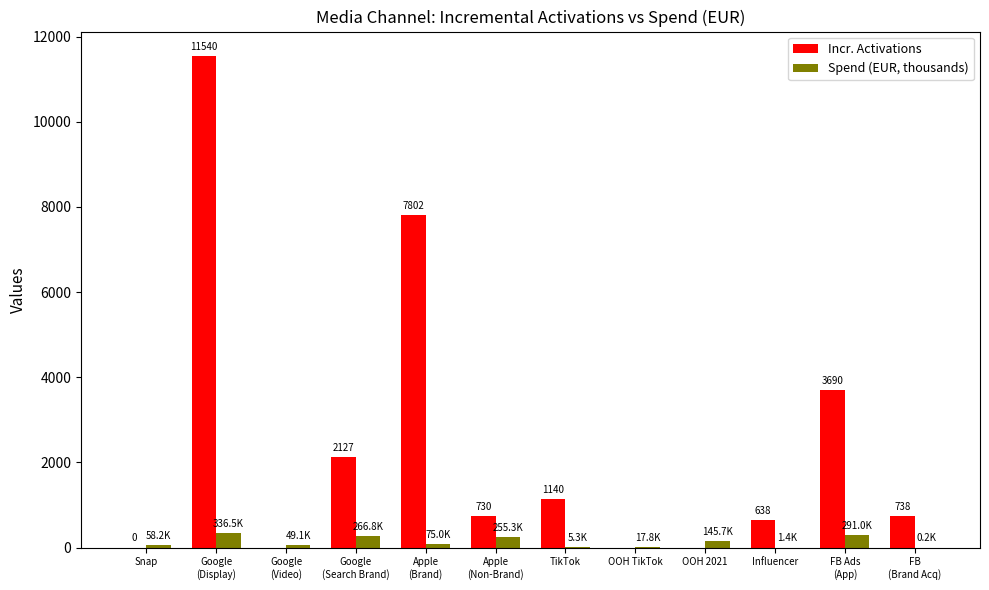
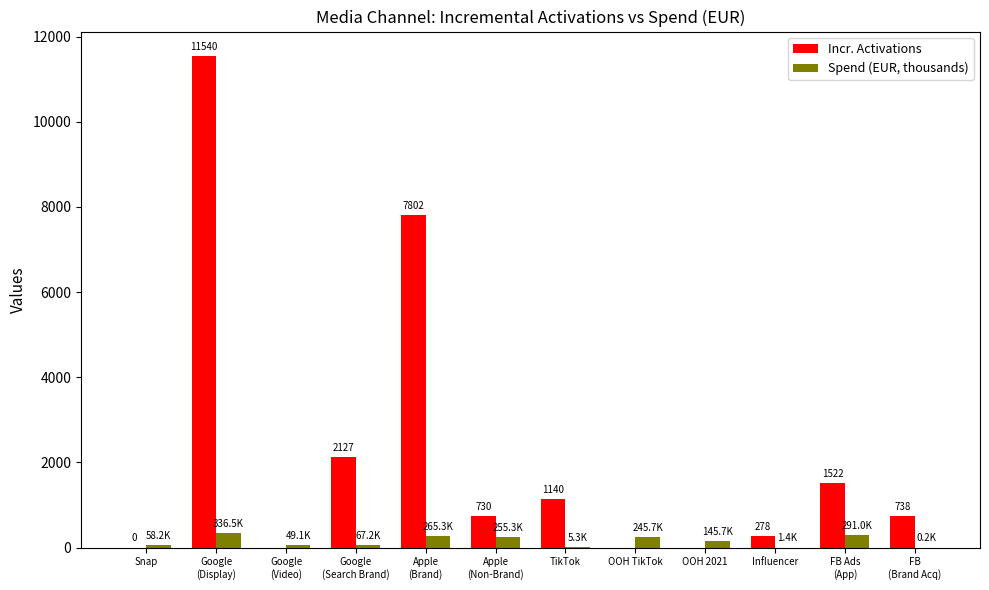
  {
    "Incr. Activations": {
      "Snap": "0",
      "Google (Display)": "11540",
      "Google (Search Brand)": "2127",
      "Apple (Brand)": "7802",
      "Apple (Non-Brand)": "730",
      "TikTok": "1140",
-     "Influencer": "638",
-     "FB Ads (App)": "3690",
+     "Influencer": "278",
+     "FB Ads (App)": "1522",
      "FB (Brand Acq)": "738"
    },
    "Spend (EUR, thousands)": {
      "Snap": "58.2K",
      "Google (Display)": "336.5K",
      "Google (Video)": "49.1K",
-     "Google (Search Brand)": "266.8K",
-     "Apple (Brand)": "75.0K",
+     "Google (Search Brand)": "67.2K",
+     "Apple (Brand)": "265.3K",
      "Apple (Non-Brand)": "255.3K",
      "TikTok": "5.3K",
-     "OOH TikTok": "17.8K",
+     "OOH TikTok": "245.7K",
      "OOH 2021": "145.7K",
      "Influencer": "1.4K",
      "FB Ads (App)": "291.0K",
      "FB (Brand Acq)": "0.2K"
    }
  }
